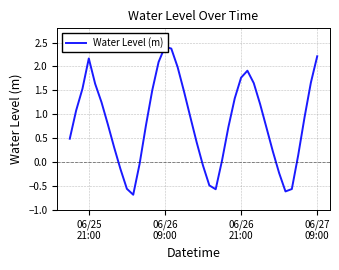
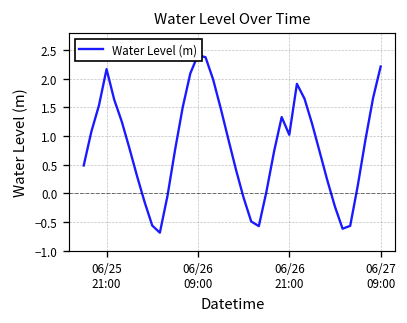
  {
    "06/25 21:00": 2.2,
-   "06/26 21:00": 1.8,
+   "06/26 21:00": 1.0,
    "06/27 09:00": 2.2
  }
